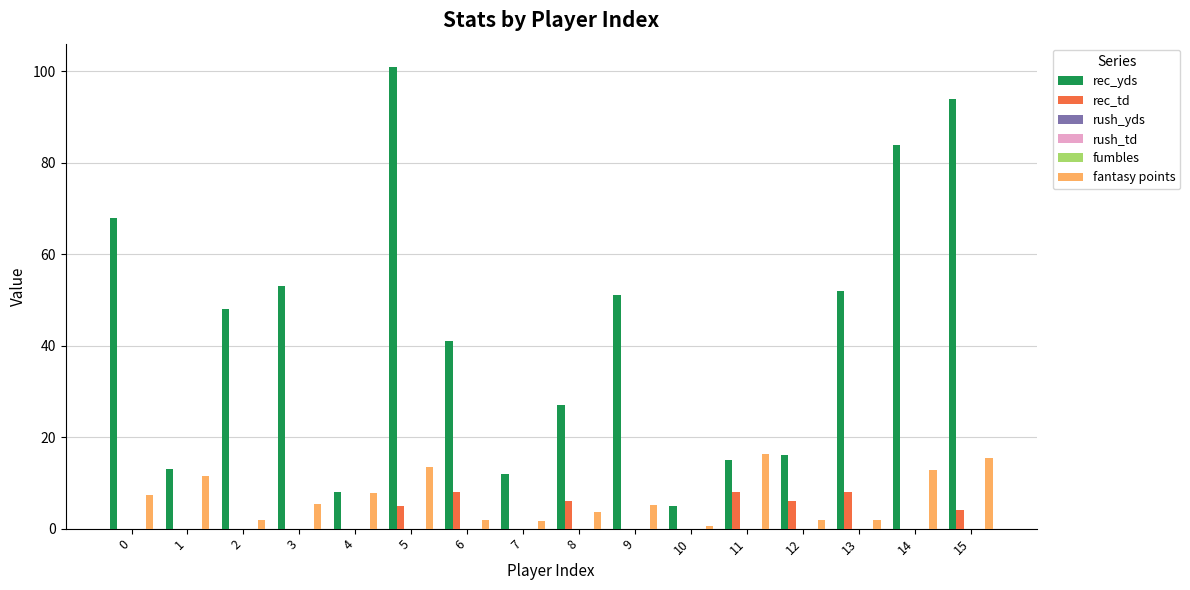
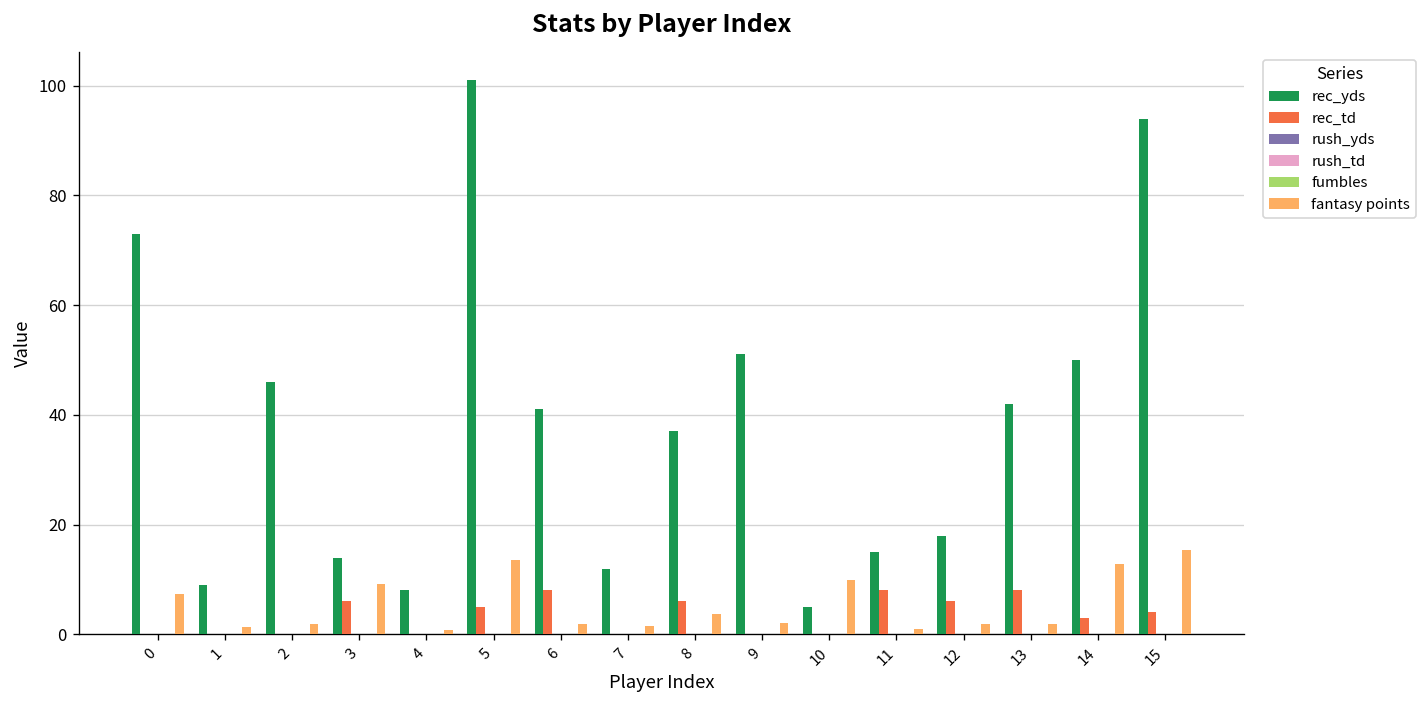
  {
    "rec_yds": {
-     "0": 68,
-     "1": 13,
-     "2": 48,
-     "3": 53,
+     "0": 73,
+     "1": 9,
+     "2": 46,
+     "3": 14,
      "4": 8,
      "5": 101,
      "6": 41,
      "7": 12,
-     "8": 27,
+     "8": 37,
      "9": 51,
      "10": 5,
      "11": 15,
-     "12": 16,
-     "13": 52,
-     "14": 84,
+     "12": 18,
+     "13": 42,
+     "14": 50,
      "15": 94
    },
    "rec_td": {
      "0": 0,
      "1": 0,
      "2": 0,
-     "3": 0,
+     "3": 6,
      "4": 0,
      "5": 5,
      "6": 8,
      "7": 0,
      "8": 6,
      "9": 0,
      "10": 0,
      "11": 8,
      "12": 6,
      "13": 8,
-     "14": 0,
+     "14": 3,
      "15": 4
    },
    "rush_yds": {
      "0": 0,
      "1": 0,
      "2": 0,
      "3": 0,
      "4": 0,
      "5": 0,
      "6": 0,
      "7": 0,
      "8": 0,
      "9": 0,
      "10": 0,
      "11": 0,
      "12": 0,
      "13": 0,
      "14": 0,
      "15": 0
    },
    "rush_td": {
      "0": 0,
      "1": 0,
      "2": 0,
      "3": 0,
      "4": 0,
      "5": 0,
      "6": 0,
      "7": 0,
      "8": 0,
      "9": 0,
      "10": 0,
      "11": 0,
      "12": 0,
      "13": 0,
      "14": 0,
      "15": 0
    },
    "fumbles": {
      "0": 0,
      "1": 0,
      "2": 0,
      "3": 0,
      "4": 0,
      "5": 0,
      "6": 0,
      "7": 0,
      "8": 0,
      "9": 0,
      "10": 0,
      "11": 0,
      "12": 0,
      "13": 0,
      "14": 0,
      "15": 0
    },
    "fantasy points": {
      "0": 7,
-     "1": 12,
+     "1": 1,
      "2": 2,
-     "3": 5,
-     "4": 8,
+     "3": 9,
+     "4": 1,
      "5": 14,
      "6": 2,
      "7": 2,
      "8": 4,
-     "9": 5,
-     "10": 1,
-     "11": 16,
+     "9": 2,
+     "10": 10,
+     "11": 1,
      "12": 2,
      "13": 2,
      "14": 13,
      "15": 15
    }
  }
